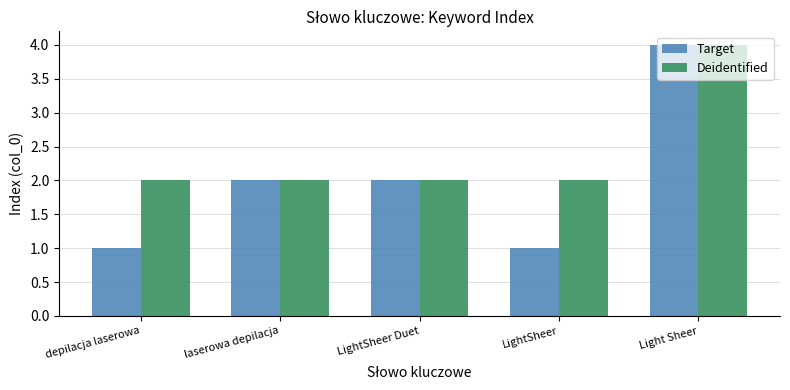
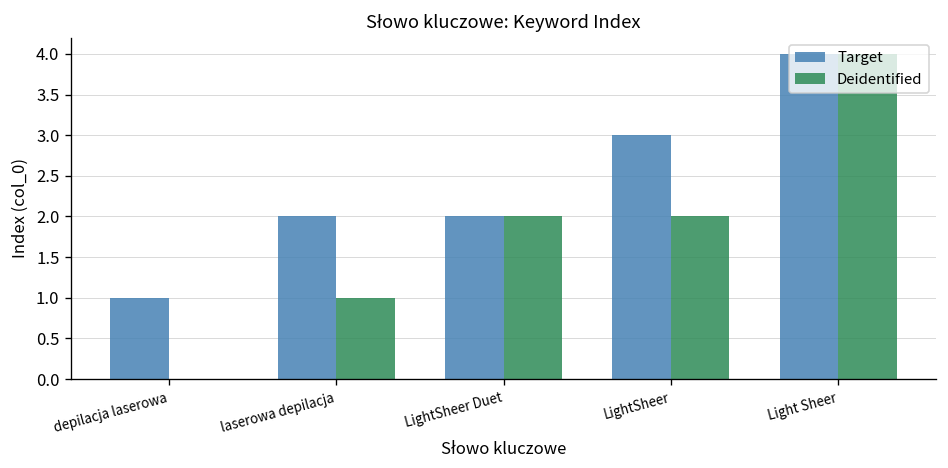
  {
    "Target": {
      "depilacja laserowa": 1,
      "laserowa depilacja": 2,
      "LightSheer Duet": 2,
-     "LightSheer": 1
+     "LightSheer": 3
    },
    "Deidentified": {
-     "depilacja laserowa": 2,
-     "laserowa depilacja": 2,
+     "depilacja laserowa": 0,
+     "laserowa depilacja": 1,
      "LightSheer Duet": 2,
      "LightSheer": 2
    }
  }
